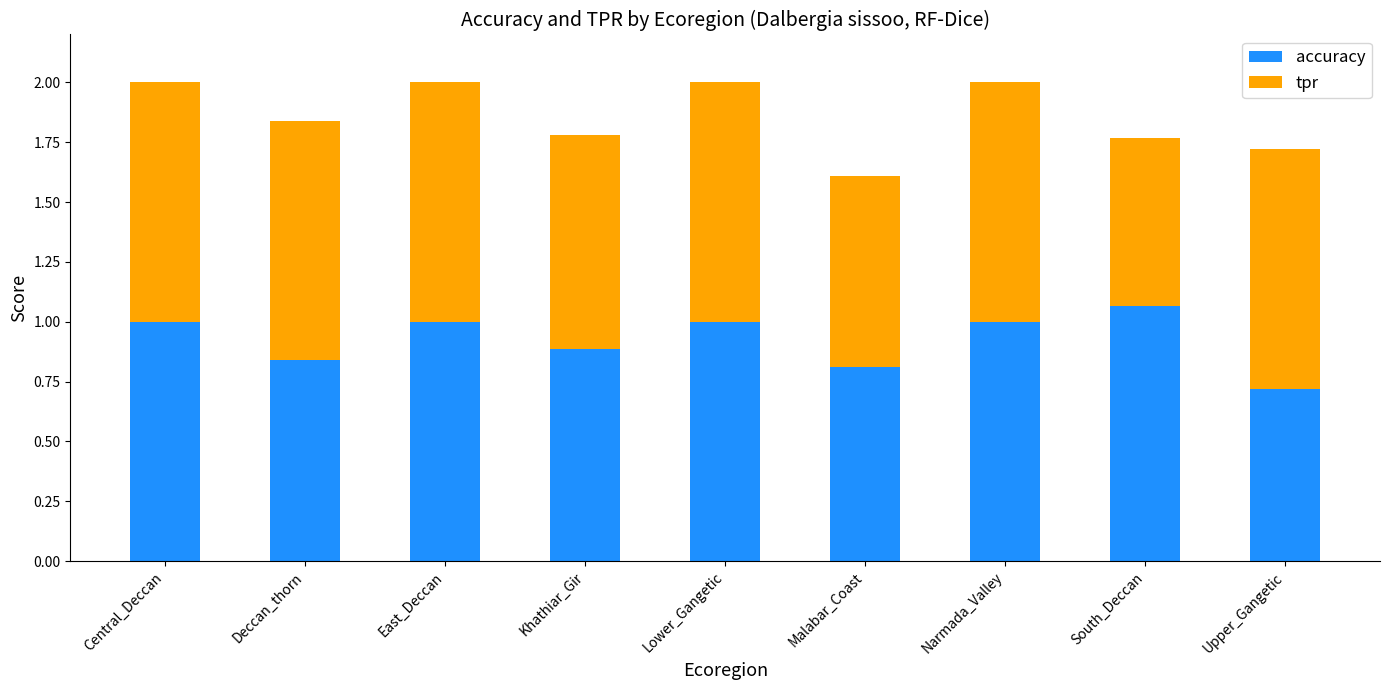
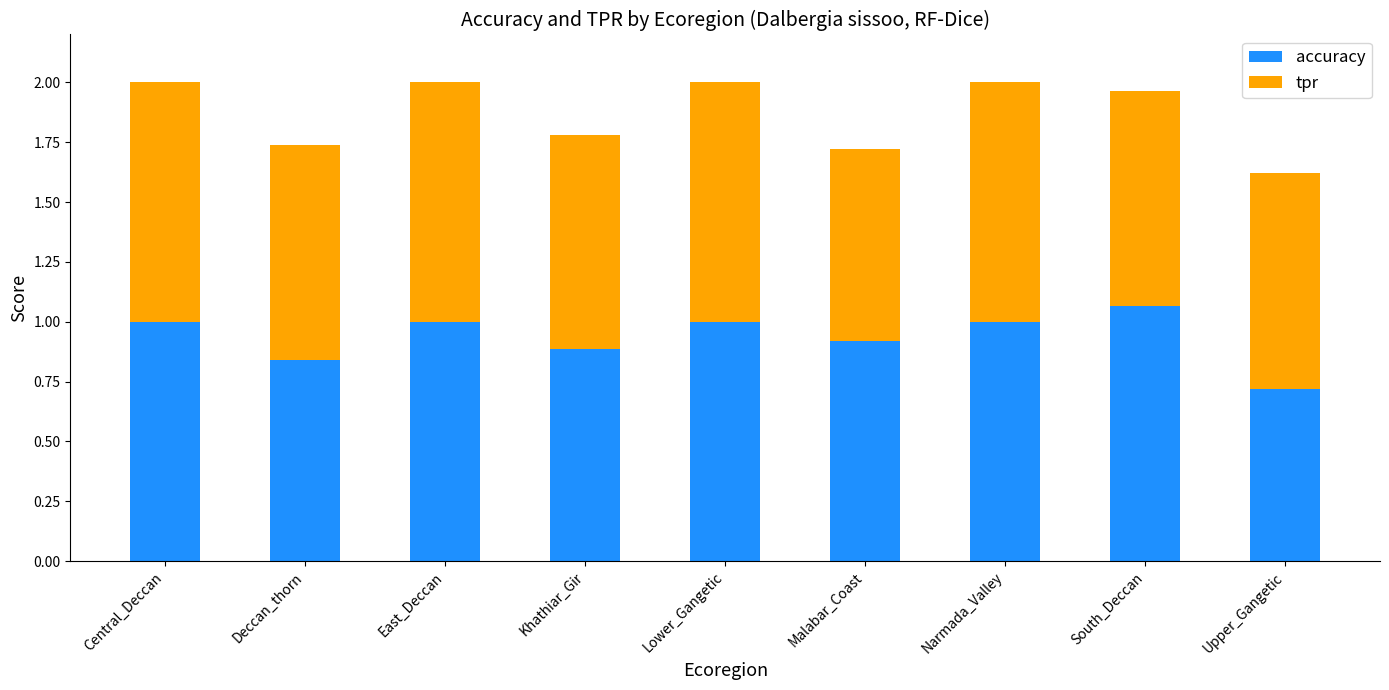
  {
    "accuracy": {
      "Central_Deccan": 1.00,
      "Deccan_thorn": 0.84,
      "East_Deccan": 1.00,
      "Khathiar_Gir": 0.89,
      "Lower_Gangetic": 1.00,
-     "Malabar_Coast": 0.81,
+     "Malabar_Coast": 0.92,
      "Narmada_Valley": 1.00,
      "South_Deccan": 1.07,
      "Upper_Gangetic": 0.72
    },
    "tpr": {
      "Central_Deccan": 1.0,
-     "Deccan_thorn": 1.0,
+     "Deccan_thorn": 0.9,
      "East_Deccan": 1.0,
      "Khathiar_Gir": 0.9,
      "Lower_Gangetic": 1.0,
      "Malabar_Coast": 0.8,
      "Narmada_Valley": 1.0,
-     "South_Deccan": 0.7,
-     "Upper_Gangetic": 1.0
+     "South_Deccan": 0.9,
+     "Upper_Gangetic": 0.9
    }
  }
